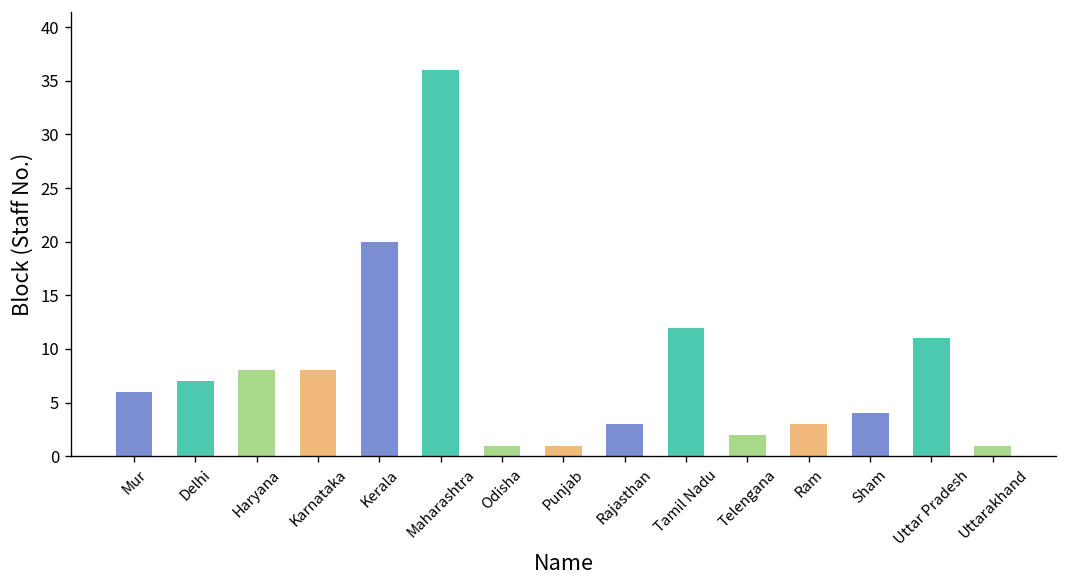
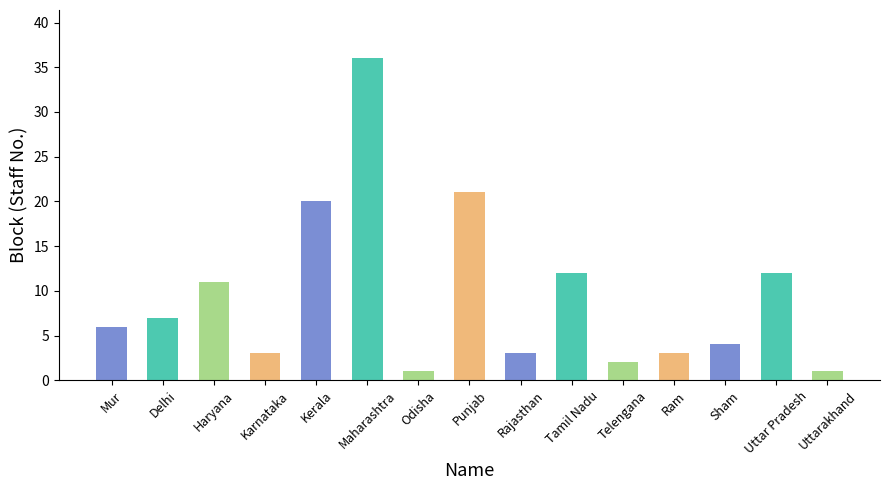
  {
    "Mur": 6,
    "Delhi": 7,
-   "Haryana": 8,
-   "Karnataka": 8,
+   "Haryana": 11,
+   "Karnataka": 3,
    "Kerala": 20,
    "Maharashtra": 36,
    "Odisha": 1,
-   "Punjab": 1,
+   "Punjab": 21,
    "Rajasthan": 3,
    "Tamil Nadu": 12,
    "Telengana": 2,
    "Ram": 3,
    "Sham": 4,
-   "Uttar Pradesh": 11,
+   "Uttar Pradesh": 12,
    "Uttarakhand": 1
  }
